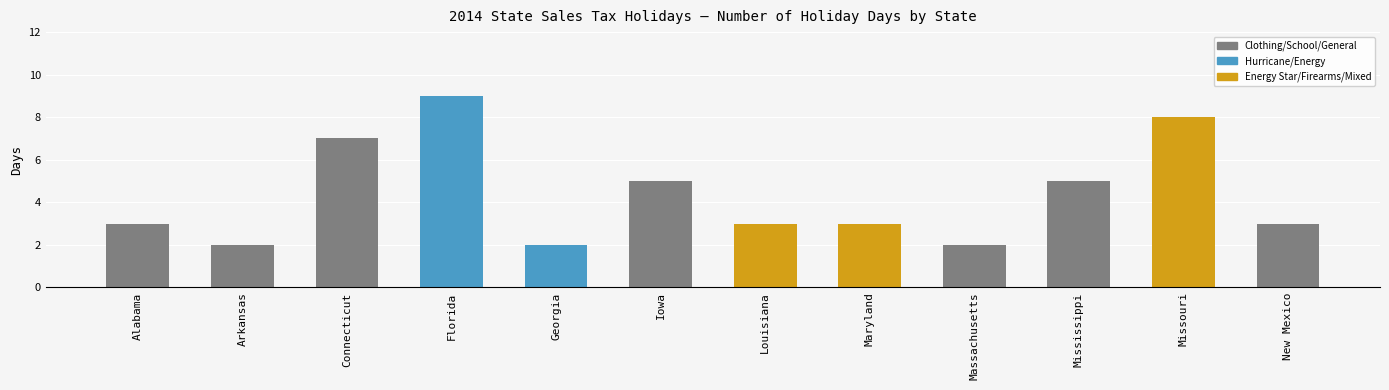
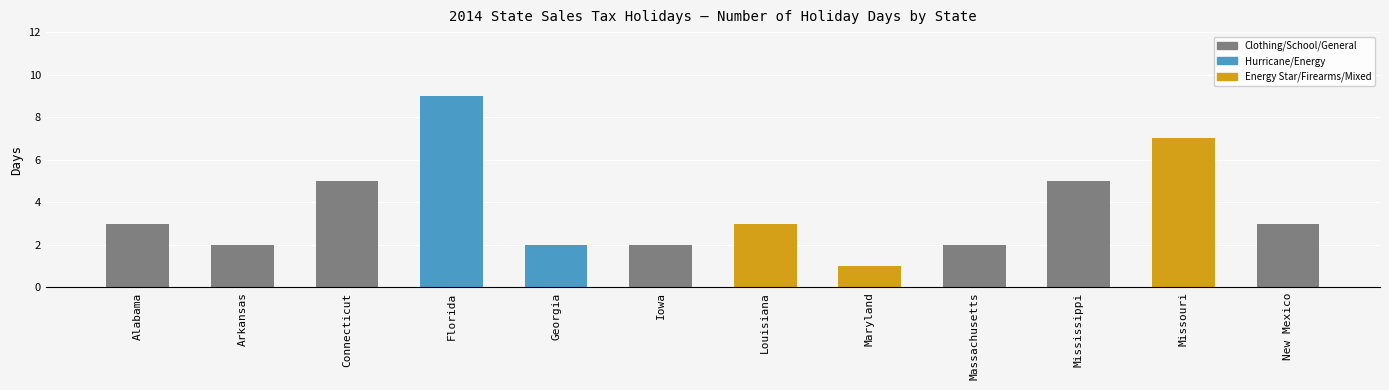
  {
    "Alabama": 3,
    "Arkansas": 2,
-   "Connecticut": 7,
+   "Connecticut": 5,
    "Florida": 9,
    "Georgia": 2,
-   "Iowa": 5,
+   "Iowa": 2,
    "Louisiana": 3,
-   "Maryland": 3,
+   "Maryland": 1,
    "Massachusetts": 2,
    "Mississippi": 5,
-   "Missouri": 8,
+   "Missouri": 7,
    "New Mexico": 3
  }
